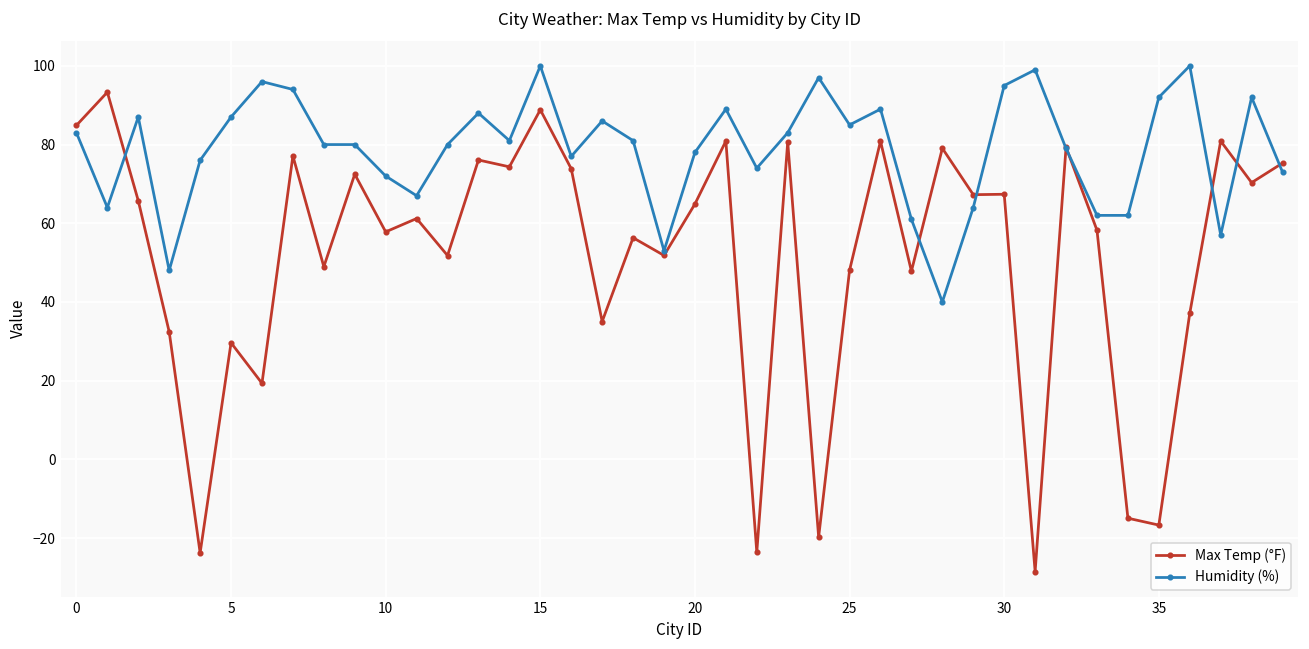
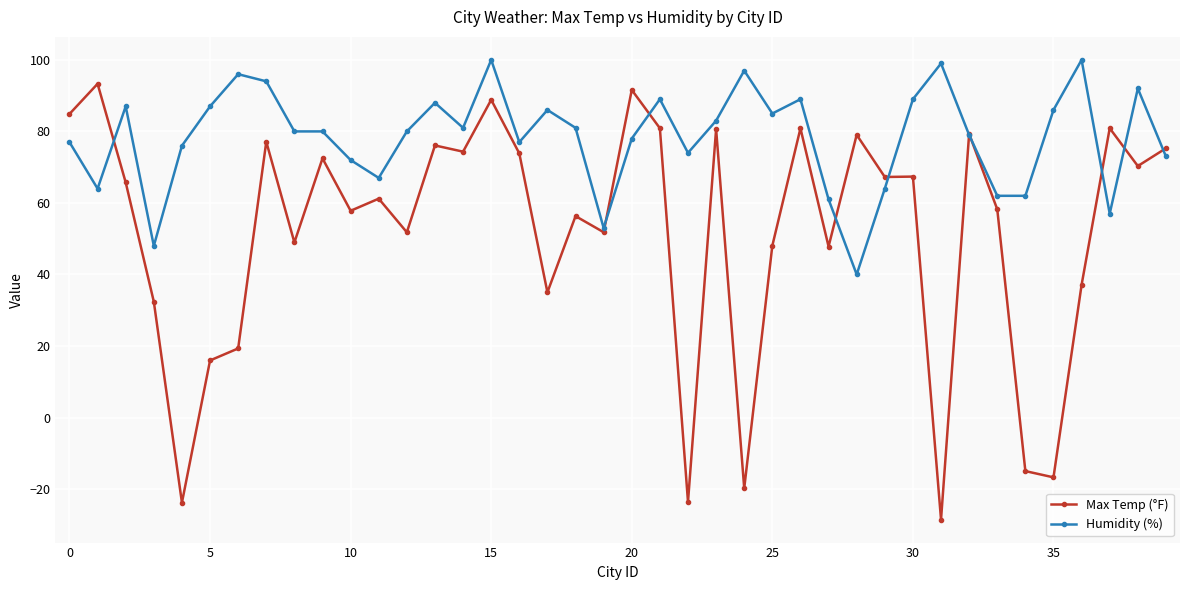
  {
    "Max Temp (°F)": {
      "0": 85,
-     "5": 30,
+     "5": 16,
      "10": 58,
      "15": 89,
-     "20": 65,
+     "20": 92,
      "25": 48,
      "30": 67,
      "35": -17
    },
    "Humidity (%)": {
-     "0": 83,
+     "0": 77,
      "5": 87,
      "10": 72,
      "15": 100,
      "20": 78,
      "25": 85,
-     "30": 95,
-     "35": 92
+     "30": 89,
+     "35": 86
    }
  }
